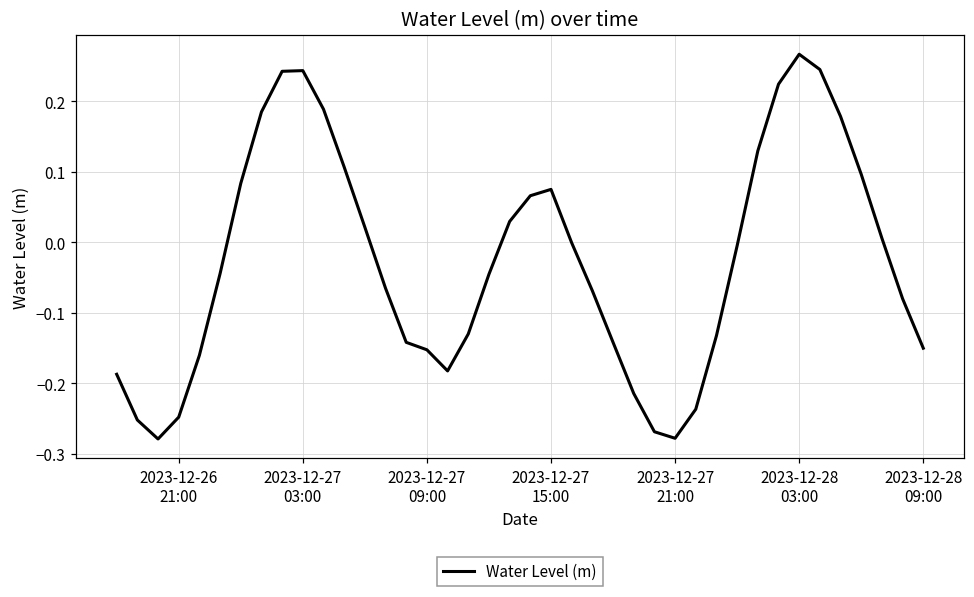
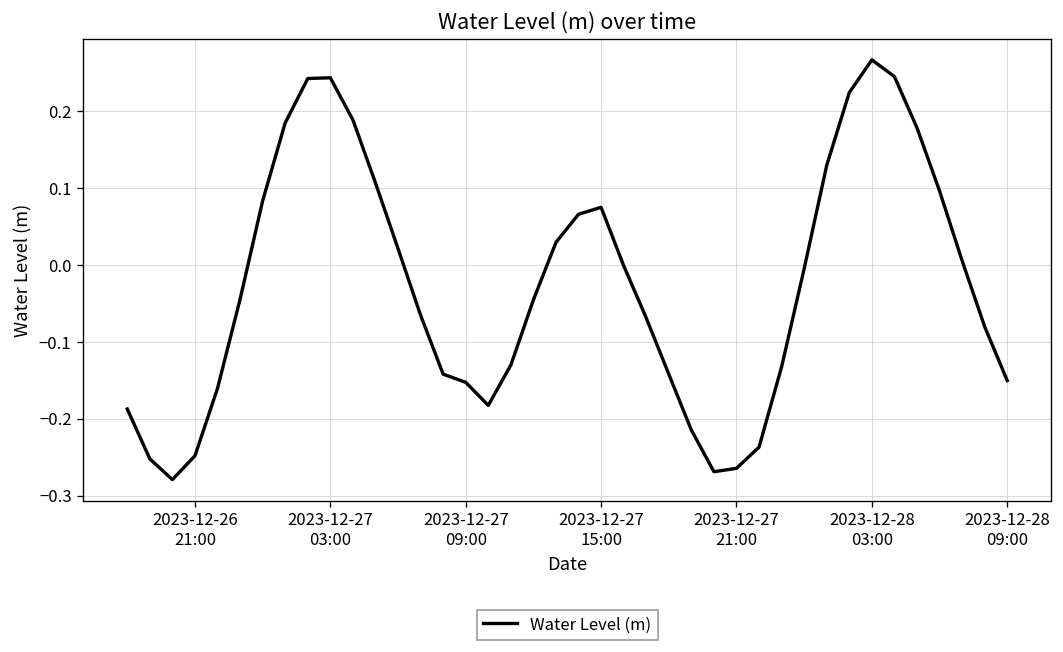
  {
    "2023-12-26 21:00": -0.25,
    "2023-12-27 03:00": 0.24,
    "2023-12-27 09:00": -0.15,
    "2023-12-27 15:00": 0.08,
-   "2023-12-27 21:00": -0.28,
+   "2023-12-27 21:00": -0.26,
    "2023-12-28 03:00": 0.27,
    "2023-12-28 09:00": -0.15
  }
